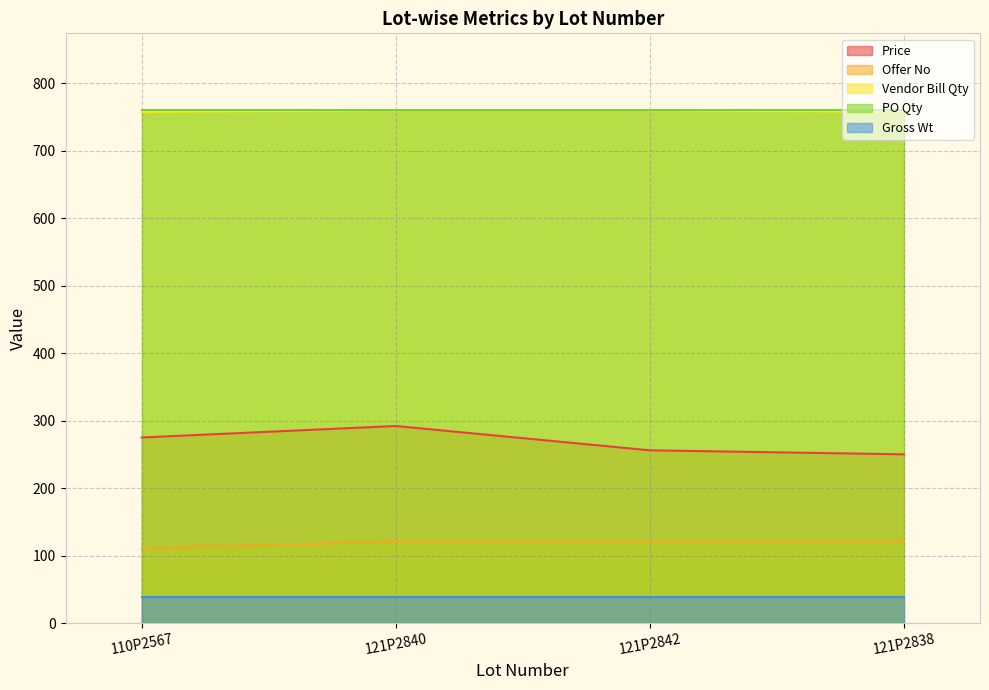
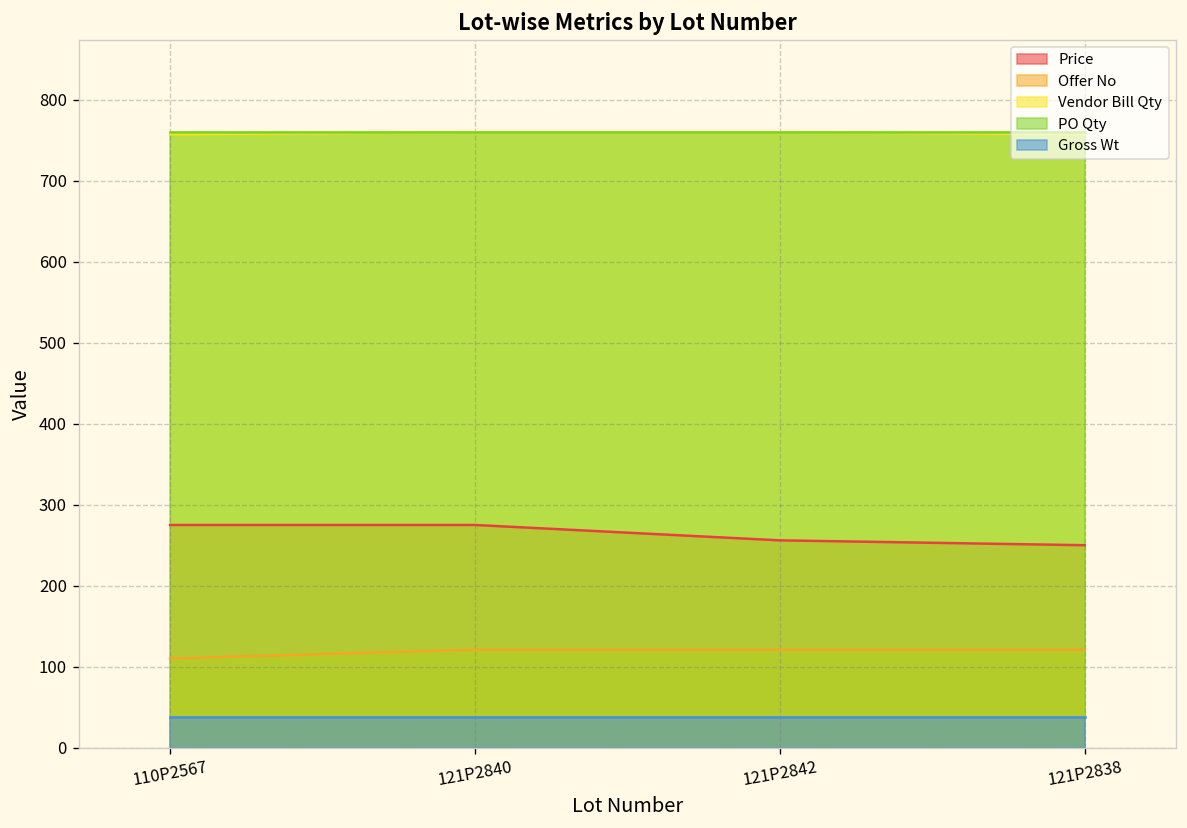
  {
    "Price": {
      "110P2567": 280,
-     "121P2840": 290,
+     "121P2840": 280,
      "121P2842": 260,
      "121P2838": 250
    },
    "Gross Wt": {
      "110P2567": 40,
      "121P2840": 40,
      "121P2842": 40,
      "121P2838": 40
    }
  }
